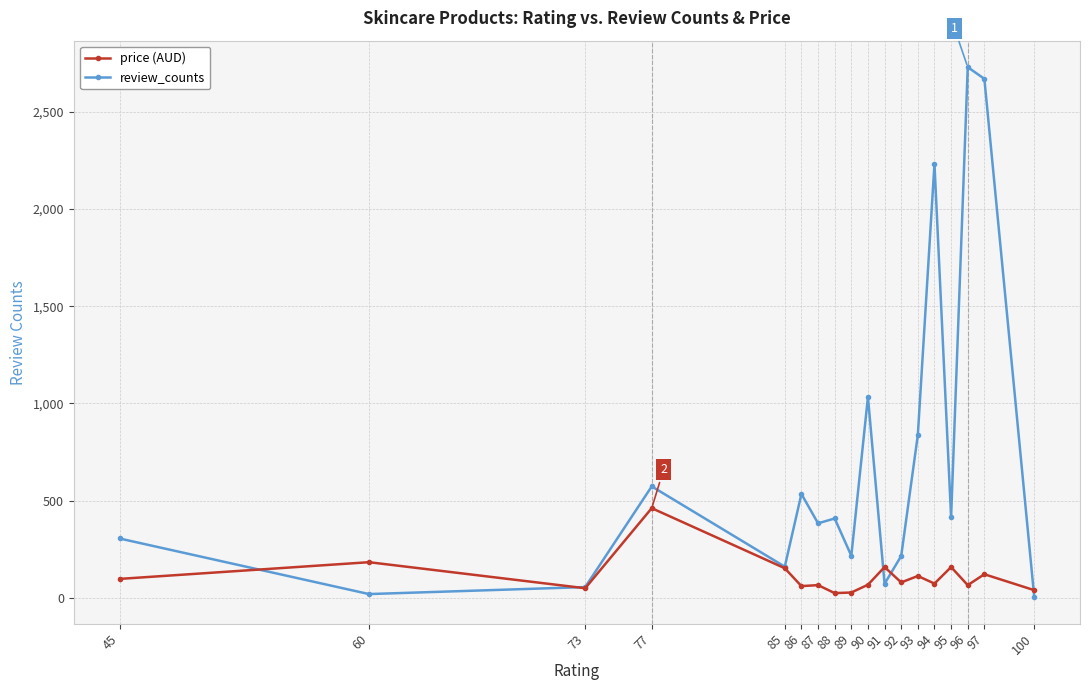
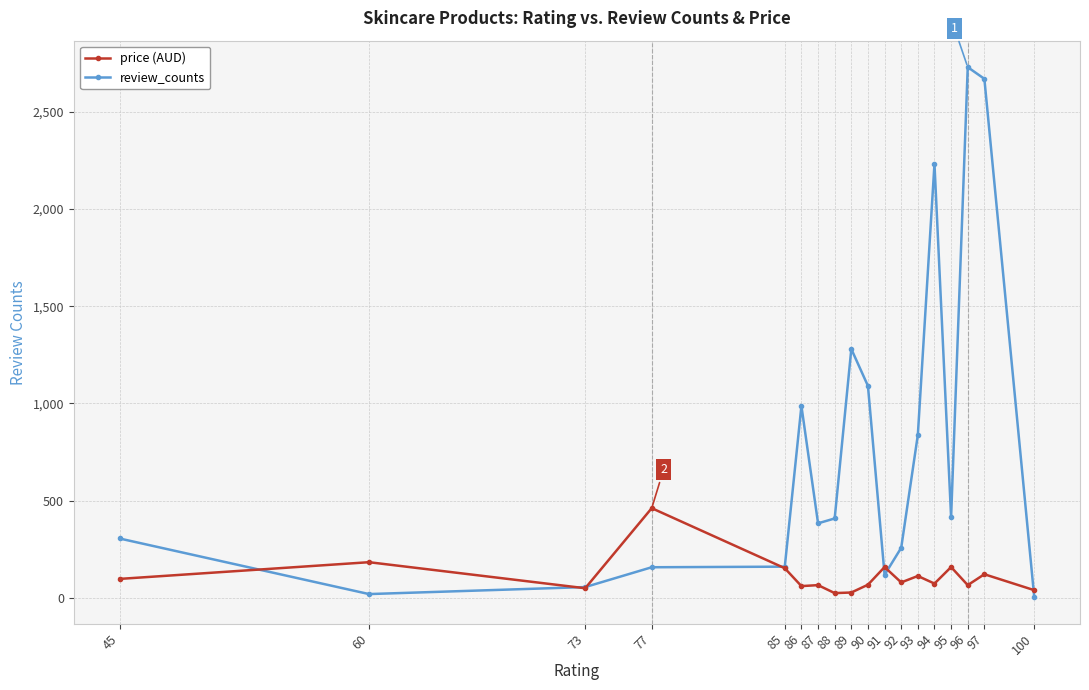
  {
    "review_counts": {
      "45": "310",
      "60": "20",
-     "77": "570",
-     "86": "530",
+     "77": "160",
+     "86": "990",
      "87": "380",
      "88": "410",
-     "89": "220",
-     "90": "1,030",
-     "91": "70",
-     "92": "220",
+     "89": "1,280",
+     "90": "1,090",
+     "91": "120",
+     "92": "260",
      "93": "840",
      "94": "2,230",
      "95": "410",
      "96": "2,730",
      "97": "2,670",
      "100": "0"
    }
  }
